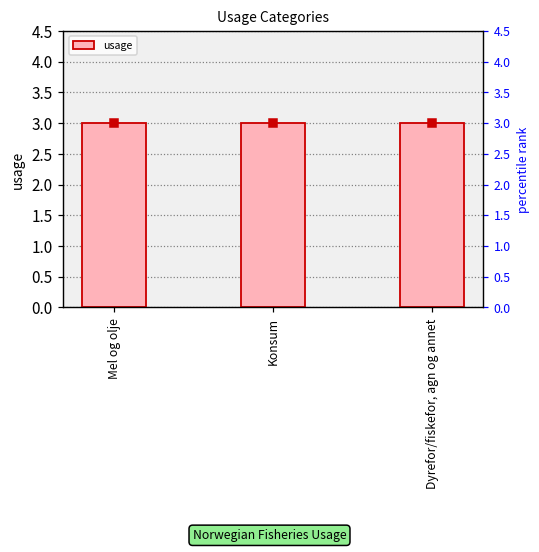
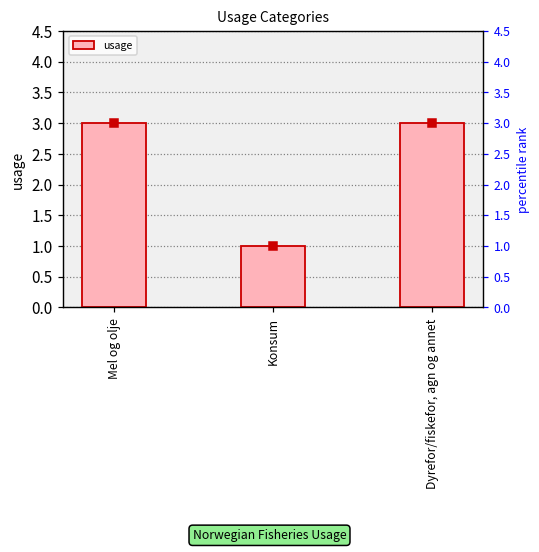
  {
    "usage": {
      "Mel og olje": 3,
-     "Konsum": 3,
+     "Konsum": 1,
      "Dyrefor/fiskefor, agn og annet": 3
    }
  }
